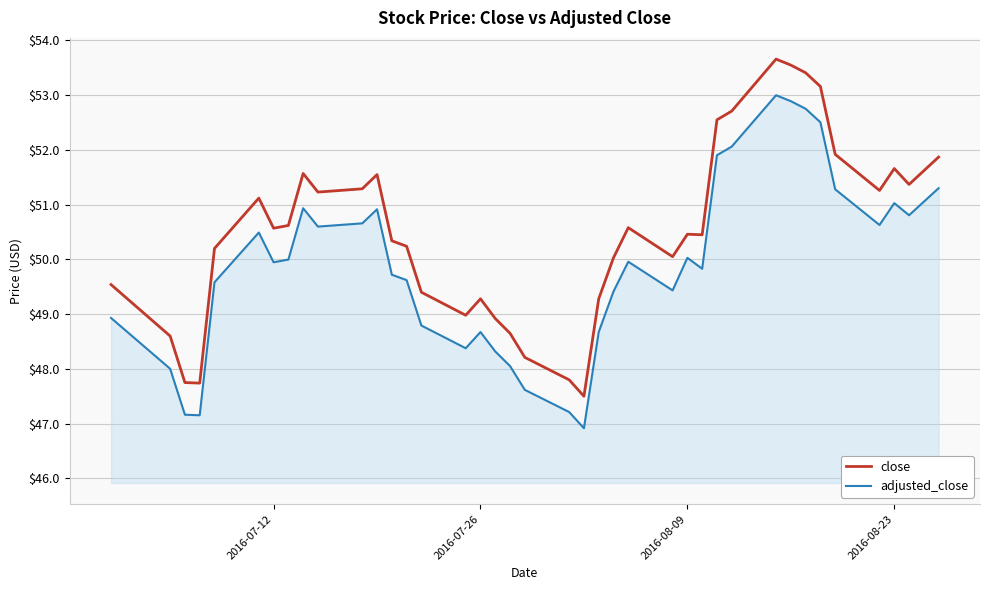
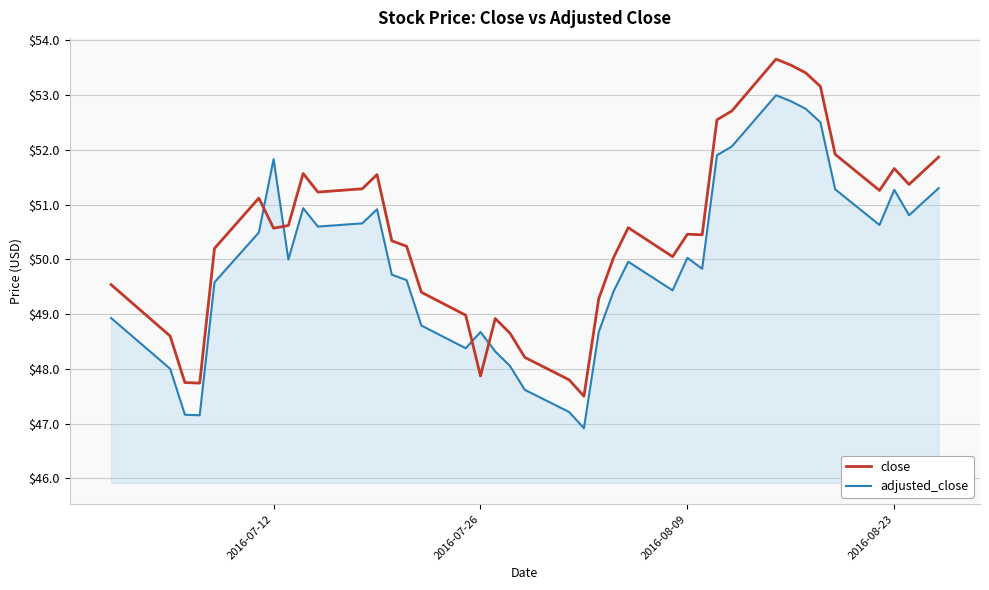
  {
    "close": {
      "2016-07-12": "$50.6",
-     "2016-07-26": "$49.3",
+     "2016-07-26": "$47.9",
      "2016-08-09": "$50.5",
      "2016-08-23": "$51.7"
    },
    "adjusted_close": {
-     "2016-07-12": "$49.9",
+     "2016-07-12": "$51.8",
      "2016-07-26": "$48.7",
      "2016-08-09": "$50.0",
-     "2016-08-23": "$51.0"
+     "2016-08-23": "$51.3"
    }
  }
